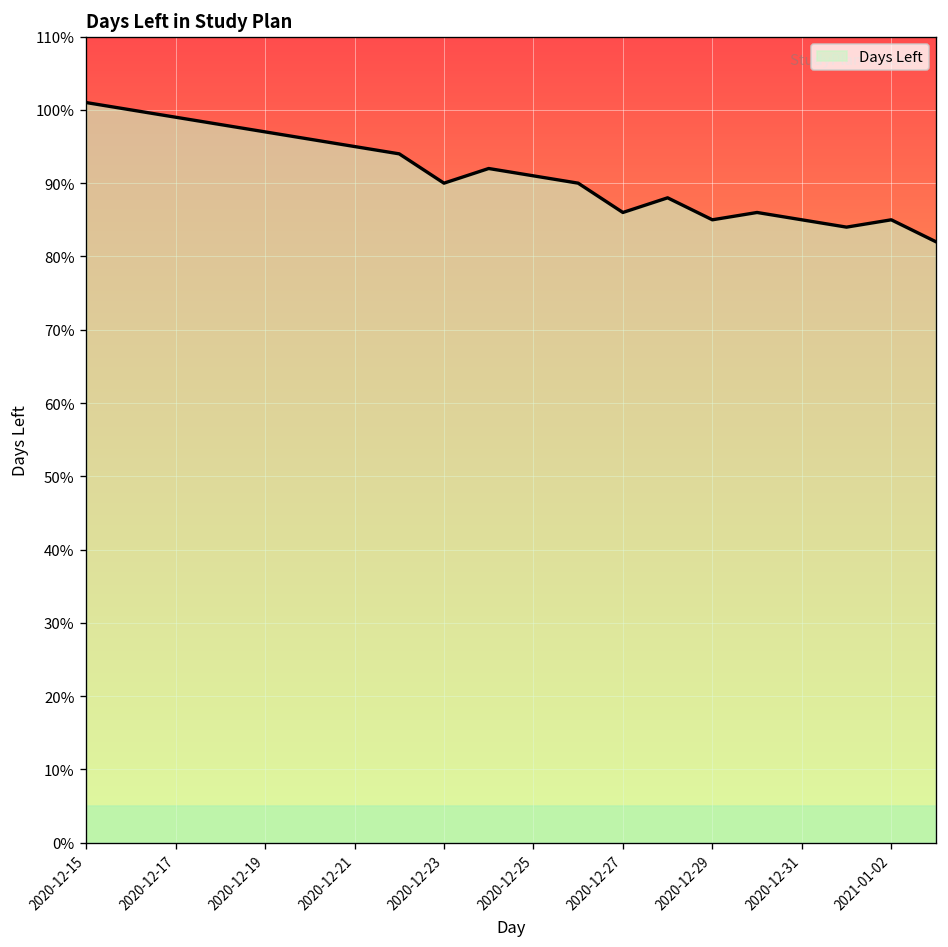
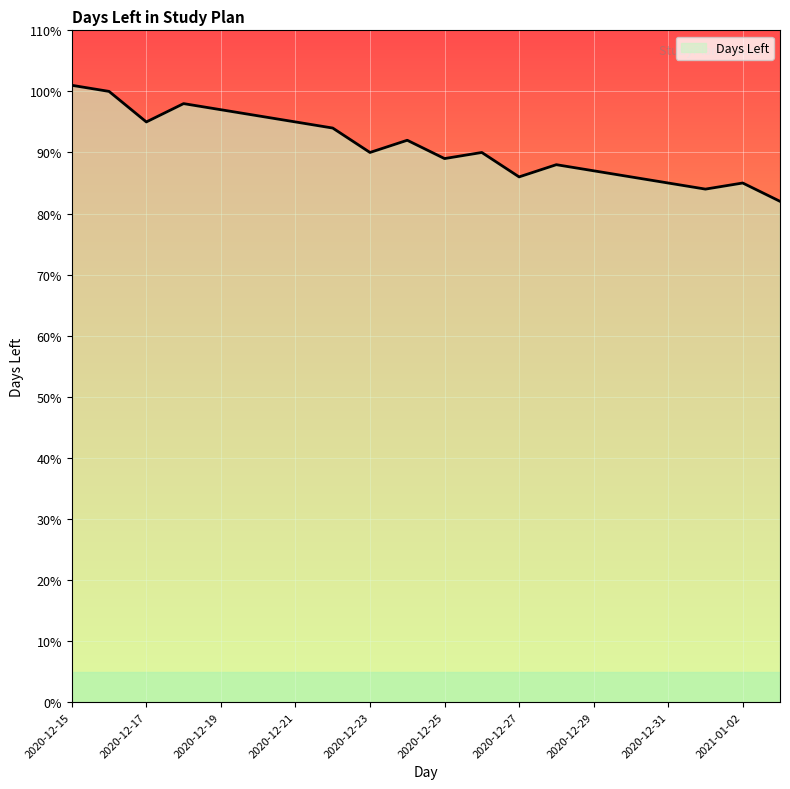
  {
    "2020-12-15": "101%",
-   "2020-12-17": "99%",
+   "2020-12-17": "95%",
    "2020-12-19": "97%",
    "2020-12-21": "95%",
    "2020-12-23": "90%",
-   "2020-12-25": "91%",
+   "2020-12-25": "89%",
    "2020-12-27": "86%",
-   "2020-12-29": "85%",
+   "2020-12-29": "87%",
    "2020-12-31": "85%",
    "2021-01-02": "85%"
  }
